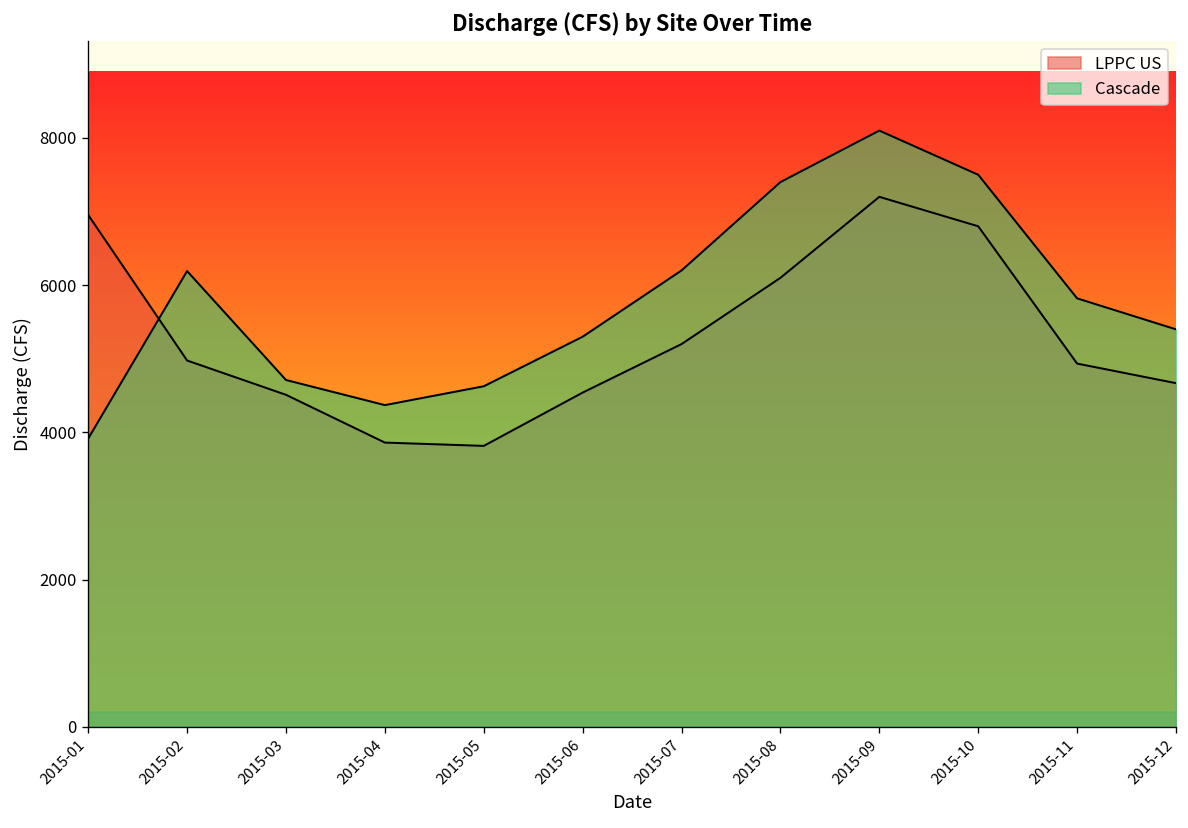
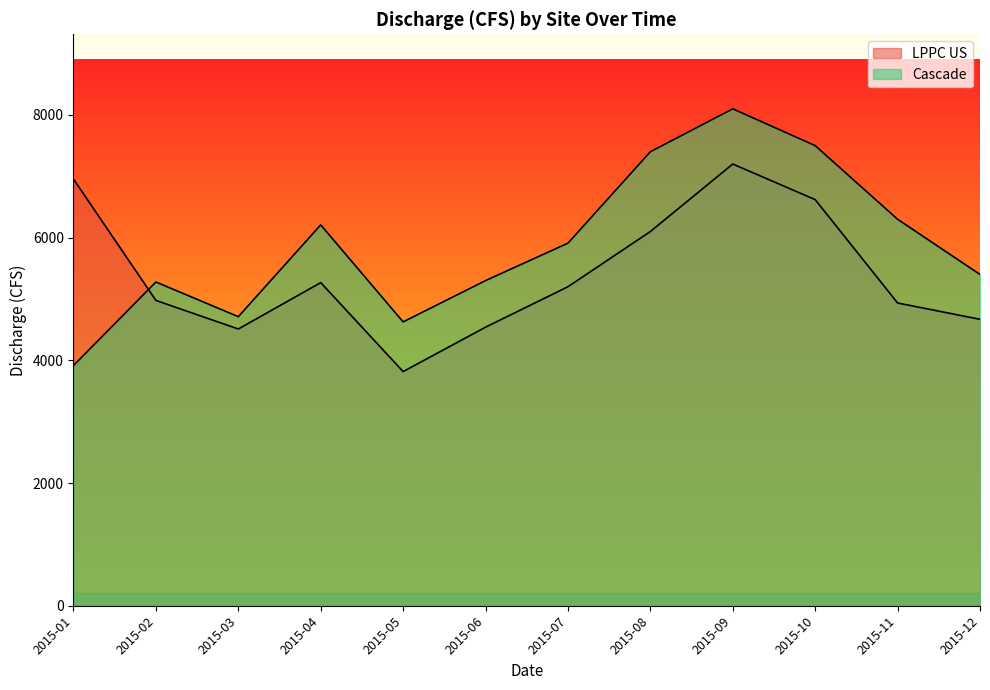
  {
    "LPPC US": {
      "2015-01": 7000,
      "2015-02": 5000,
      "2015-03": 4500,
-     "2015-04": 3900,
+     "2015-04": 5300,
      "2015-05": 3800,
      "2015-06": 4500,
      "2015-07": 5200,
      "2015-08": 6100,
      "2015-09": 7200,
-     "2015-10": 6800,
+     "2015-10": 6600,
      "2015-11": 4900,
      "2015-12": 4700
    },
    "Cascade": {
      "2015-01": 3900,
-     "2015-02": 6200,
+     "2015-02": 5300,
      "2015-03": 4700,
-     "2015-04": 4400,
+     "2015-04": 6200,
      "2015-05": 4600,
      "2015-06": 5300,
-     "2015-07": 6200,
+     "2015-07": 5900,
      "2015-08": 7400,
      "2015-09": 8100,
      "2015-10": 7500,
-     "2015-11": 5800,
+     "2015-11": 6300,
      "2015-12": 5400
    }
  }
